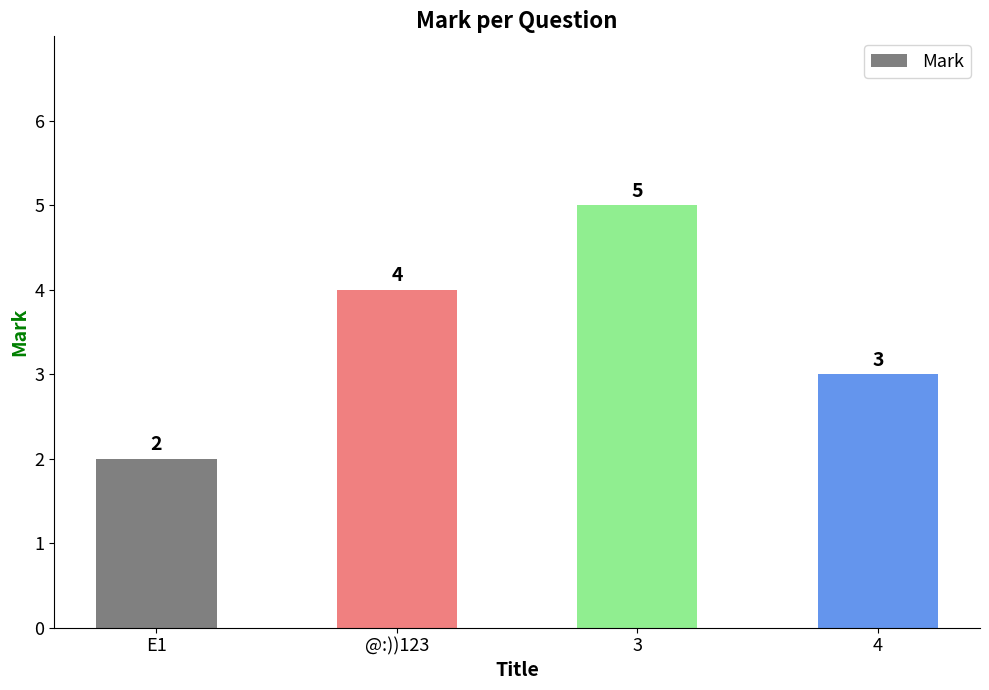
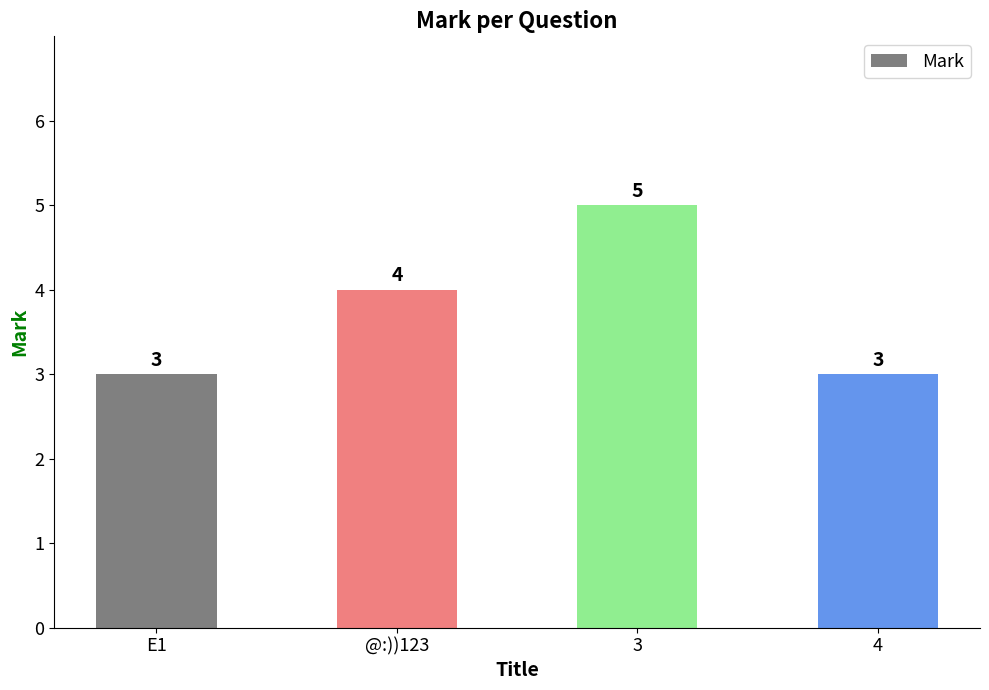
  {
-   "E1": 2,
+   "E1": 3,
    "@:))123": 4,
    "3": 5,
    "4": 3
  }
